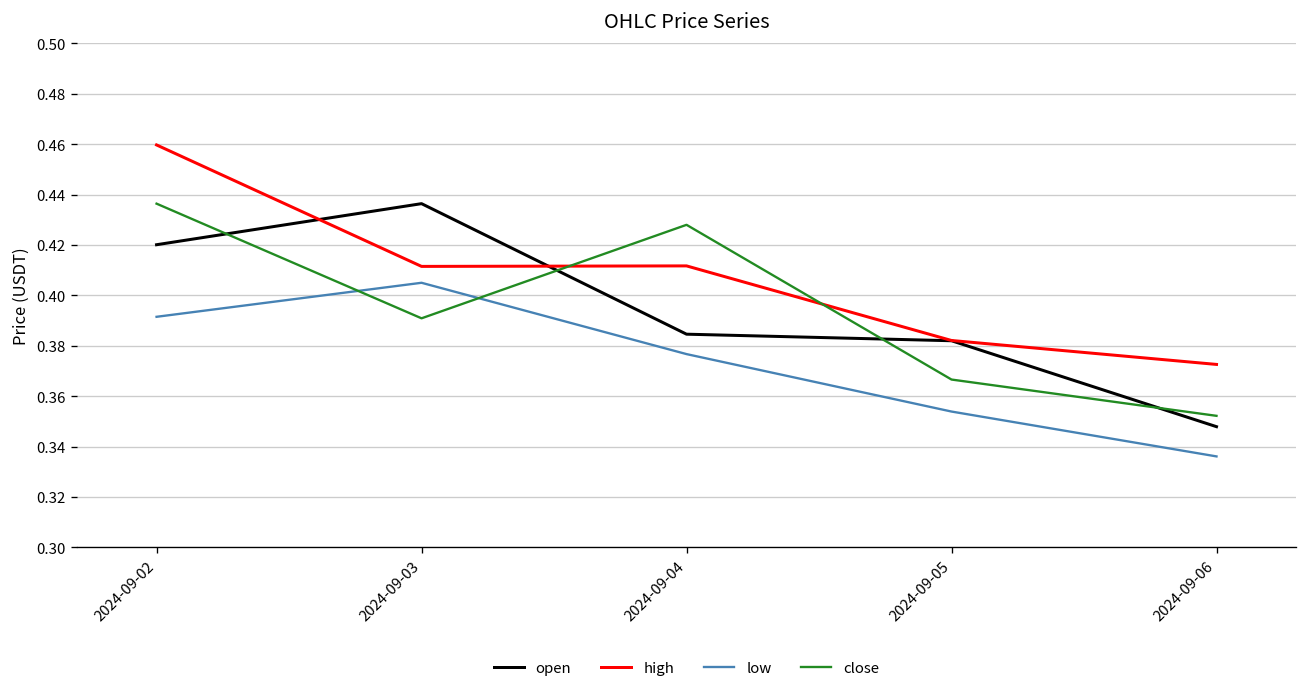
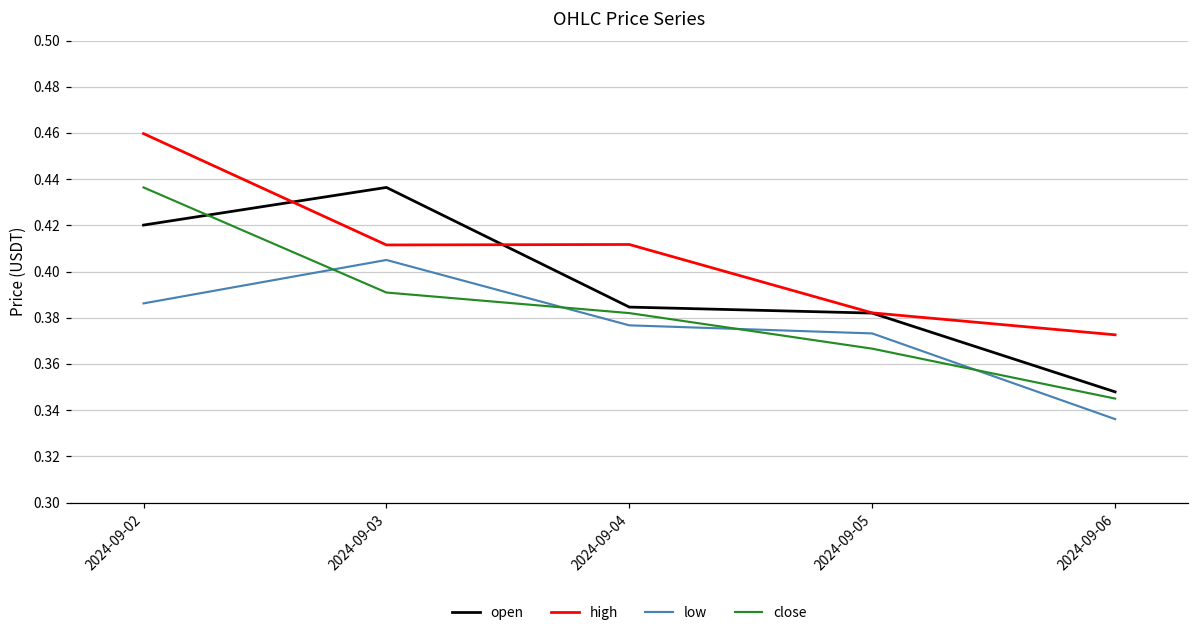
  {
    "open": {
      "2024-09-02": 0.420,
      "2024-09-03": 0.436,
      "2024-09-04": 0.385,
      "2024-09-06": 0.348
    },
    "high": {
      "2024-09-02": 0.460,
      "2024-09-03": 0.412,
      "2024-09-04": 0.412,
      "2024-09-06": 0.373
    },
    "low": {
-     "2024-09-02": 0.392,
+     "2024-09-02": 0.386,
      "2024-09-03": 0.405,
      "2024-09-04": 0.377,
-     "2024-09-05": 0.354,
+     "2024-09-05": 0.373,
      "2024-09-06": 0.336
    },
    "close": {
      "2024-09-02": 0.436,
      "2024-09-03": 0.391,
-     "2024-09-04": 0.428,
+     "2024-09-04": 0.382,
      "2024-09-05": 0.367,
-     "2024-09-06": 0.352
+     "2024-09-06": 0.345
    }
  }
